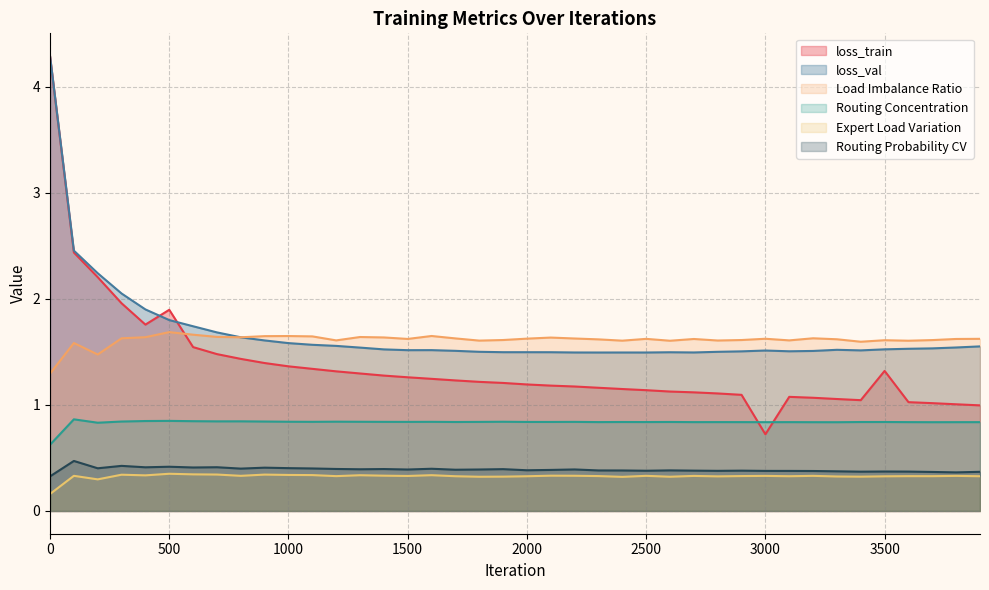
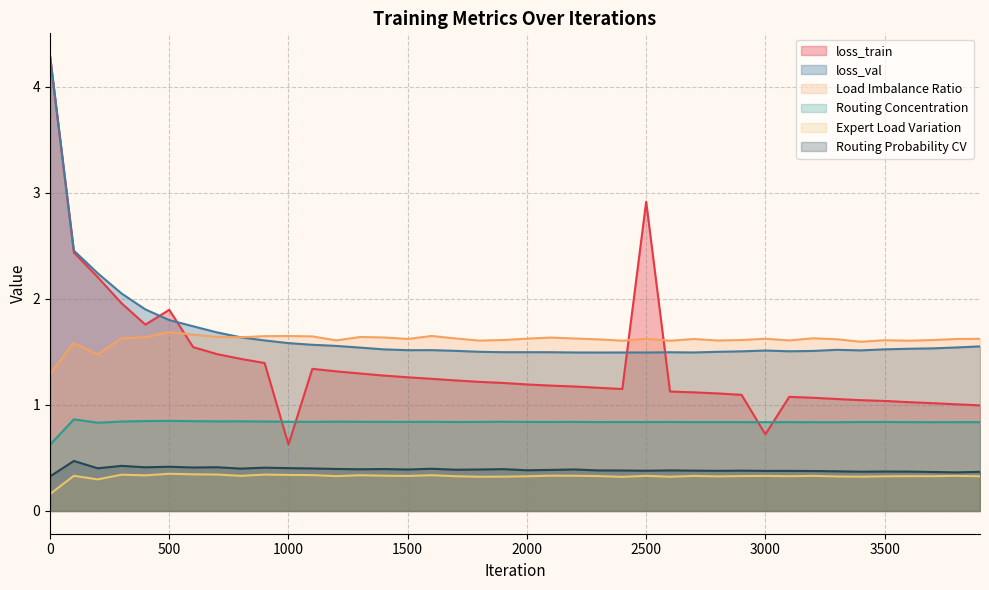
  {
    "loss_train": {
      "500": 1.90,
-     "1000": 1.36,
+     "1000": 0.63,
      "1500": 1.26,
      "2000": 1.19,
-     "2500": 1.14,
+     "2500": 2.92,
      "3000": 0.72,
-     "3500": 1.32
+     "3500": 1.04
    }
  }
